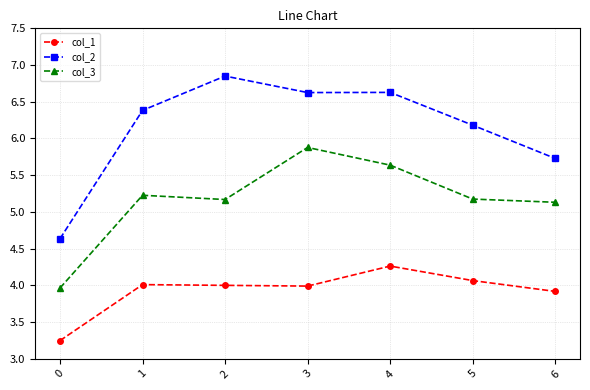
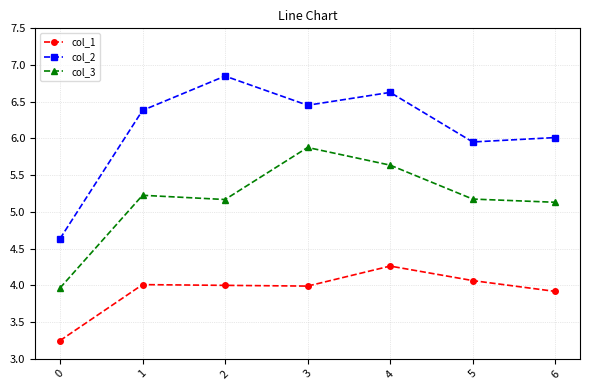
  {
    "col_1": {
      "0": 3.2,
      "1": 4.0,
      "2": 4.0,
      "3": 4.0,
      "4": 4.3,
      "5": 4.1,
      "6": 3.9
    },
    "col_2": {
      "0": 4.6,
      "1": 6.4,
      "2": 6.9,
-     "3": 6.6,
+     "3": 6.5,
      "4": 6.6,
-     "5": 6.2,
-     "6": 5.7
+     "5": 6.0,
+     "6": 6.0
    },
    "col_3": {
      "0": 4.0,
      "1": 5.2,
      "2": 5.2,
      "3": 5.9,
      "4": 5.6,
      "5": 5.2,
      "6": 5.1
    }
  }
